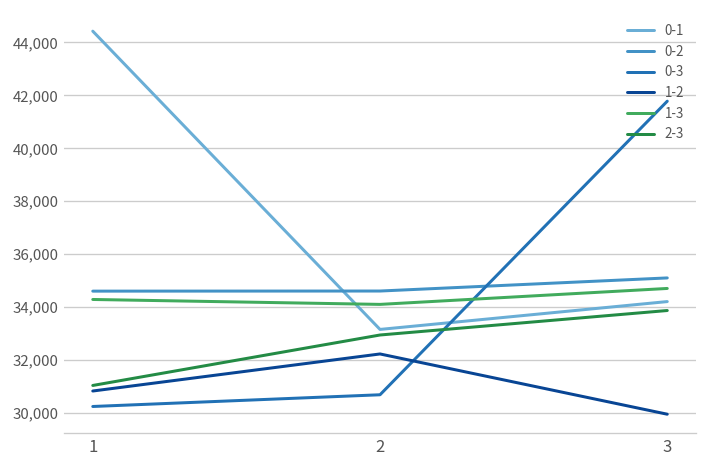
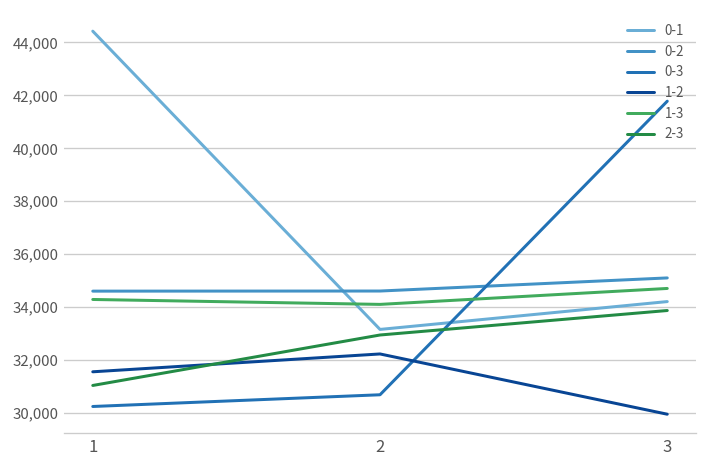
  {
    "1-2": {
-     "1": "30,800",
+     "1": "31,600",
      "2": "32,200",
      "3": "30,000"
    }
  }
